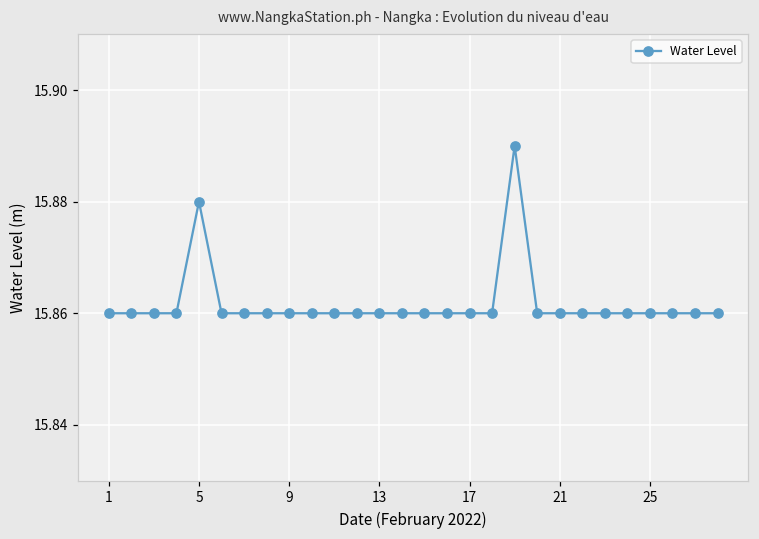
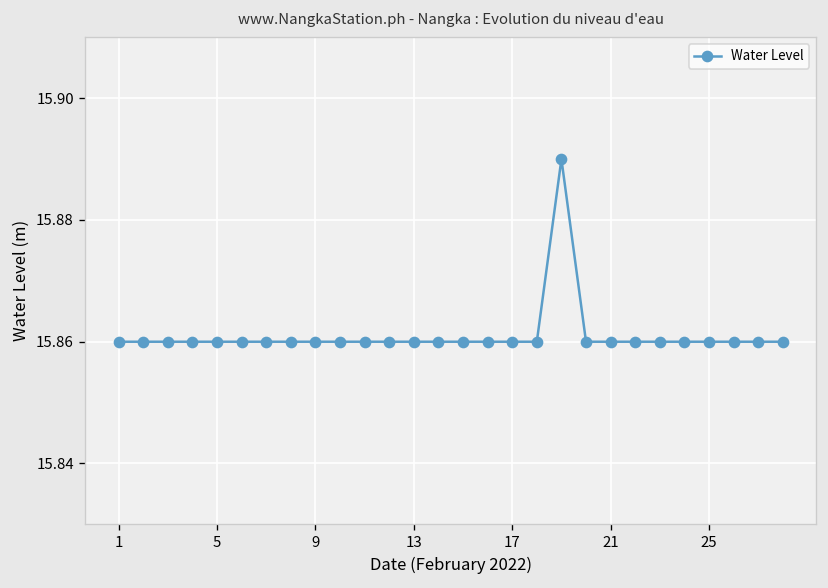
  {
    "1": 15.86,
-   "5": 15.88,
+   "5": 15.86,
    "9": 15.86,
    "13": 15.86,
    "17": 15.86,
    "21": 15.86,
    "25": 15.86
  }
